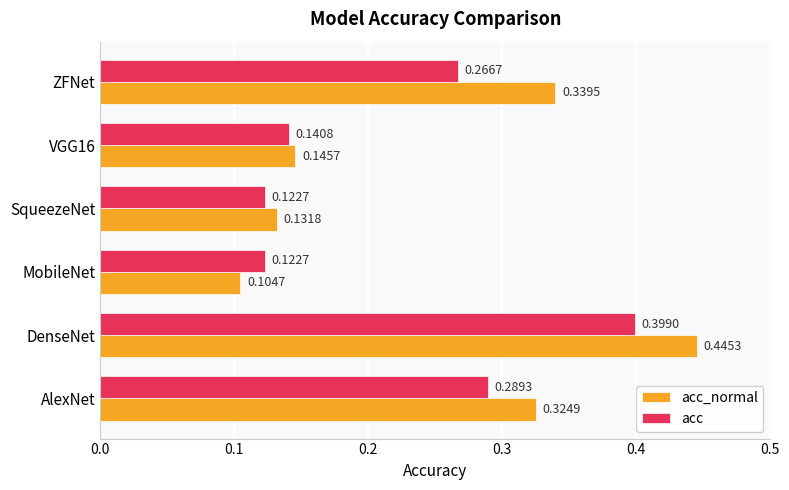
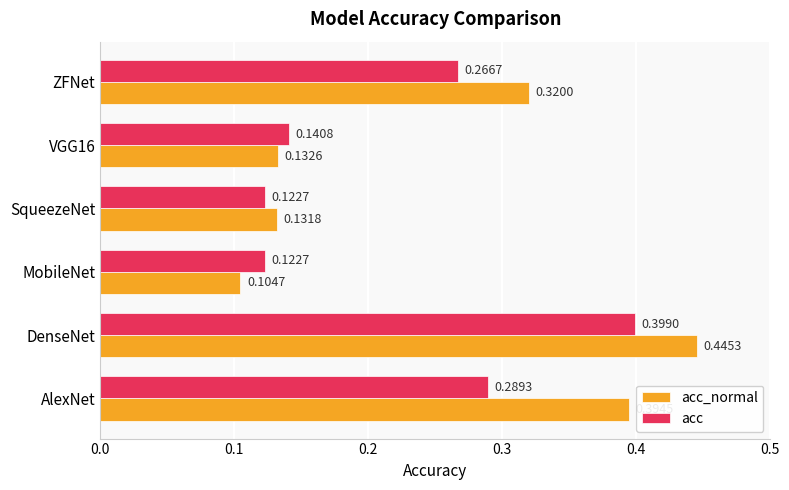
  {
    "acc_normal": {
-     "ZFNet": 0.3395,
-     "VGG16": 0.1457,
+     "ZFNet": 0.3200,
+     "VGG16": 0.1326,
      "SqueezeNet": 0.1318,
      "MobileNet": 0.1047,
      "DenseNet": 0.4453,
-     "AlexNet": 0.325
+     "AlexNet": 0.395
    },
    "acc": {
      "ZFNet": 0.2667,
      "VGG16": 0.1408,
      "SqueezeNet": 0.1227,
      "MobileNet": 0.1227,
      "DenseNet": 0.3990,
      "AlexNet": 0.2893
    }
  }
